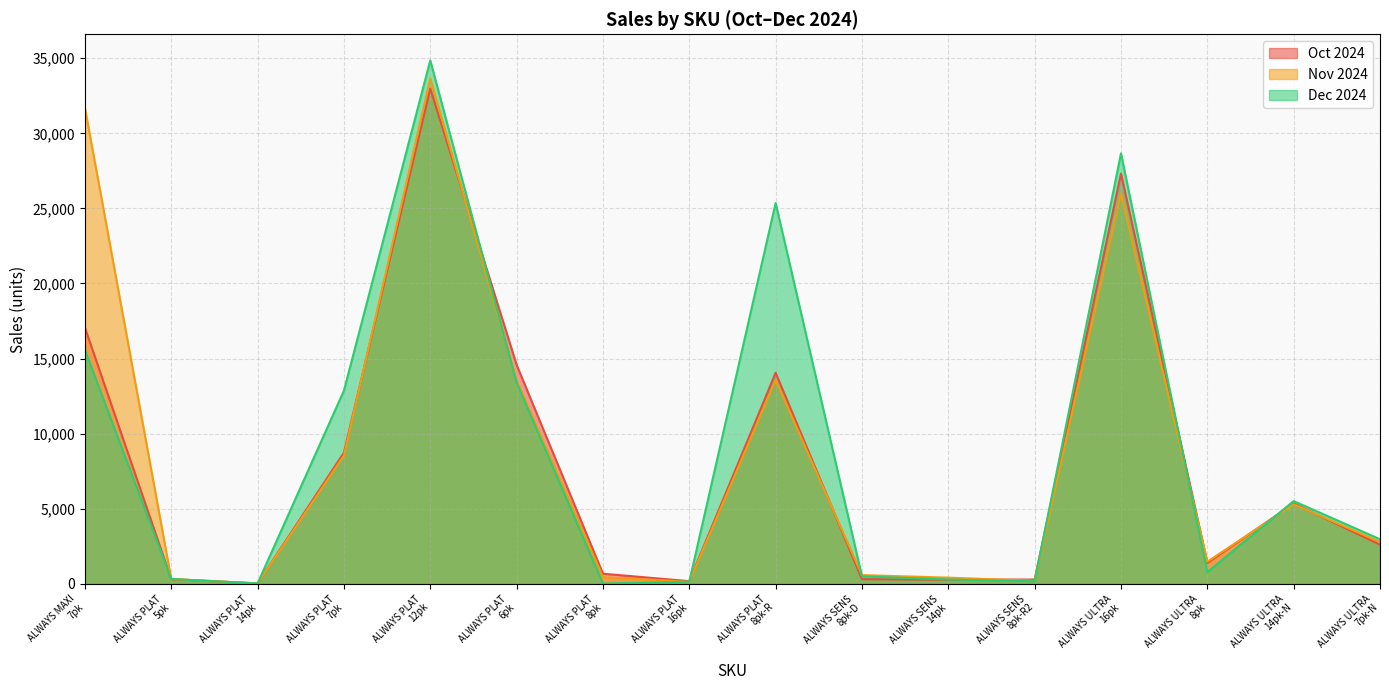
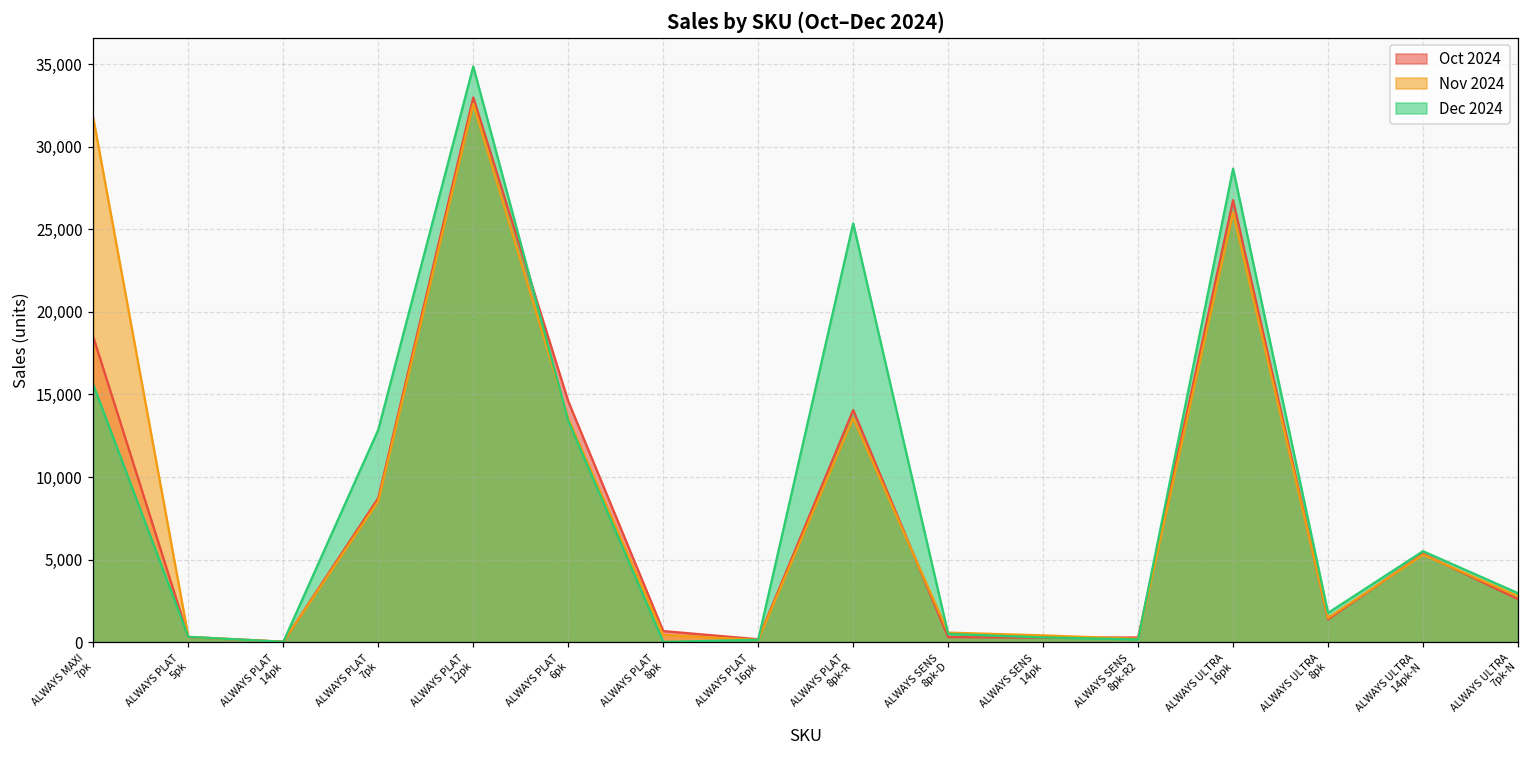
  {
    "Oct 2024": {
-     "ALWAYS MAXI 7pk": "17,100",
+     "ALWAYS MAXI 7pk": "18,500",
      "ALWAYS PLAT 7pk": "8,700",
      "ALWAYS PLAT 12pk": "33,000",
      "ALWAYS PLAT 6pk": "14,600",
      "ALWAYS PLAT 8pk": "700",
      "ALWAYS PLAT 8pk-R": "14,100",
      "ALWAYS SENS 8pk-D": "300",
-     "ALWAYS ULTRA 16pk": "27,300",
+     "ALWAYS ULTRA 16pk": "26,800",
      "ALWAYS ULTRA 7pk-N": "2,600"
    },
    "Nov 2024": {
      "ALWAYS MAXI 7pk": "31,700",
      "ALWAYS PLAT 7pk": "8,500",
-     "ALWAYS PLAT 12pk": "33,700",
+     "ALWAYS PLAT 12pk": "32,600",
      "ALWAYS PLAT 8pk": "400",
      "ALWAYS PLAT 8pk-R": "13,600",
      "ALWAYS ULTRA 16pk": "26,000",
      "ALWAYS ULTRA 7pk-N": "2,800"
    },
    "Dec 2024": {
      "ALWAYS MAXI 7pk": "15,600",
      "ALWAYS PLAT 7pk": "12,900",
      "ALWAYS PLAT 12pk": "34,900",
      "ALWAYS PLAT 8pk": "0",
      "ALWAYS PLAT 8pk-R": "25,400",
      "ALWAYS ULTRA 16pk": "28,700",
-     "ALWAYS ULTRA 8pk": "800",
+     "ALWAYS ULTRA 8pk": "1,800",
      "ALWAYS ULTRA 7pk-N": "3,000"
    }
  }
